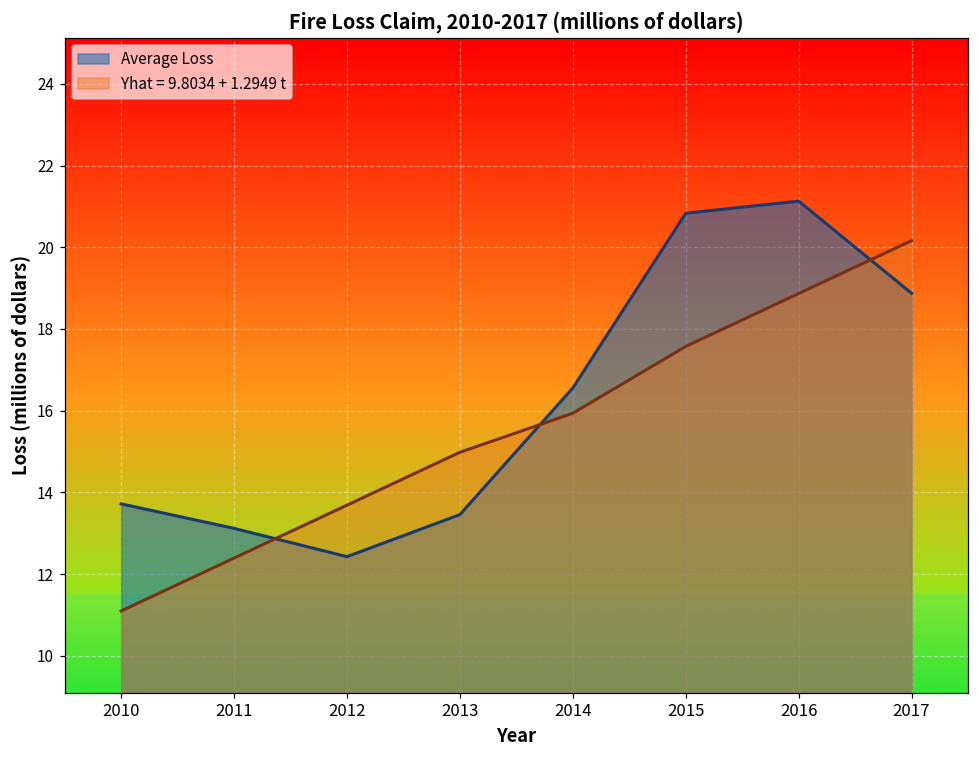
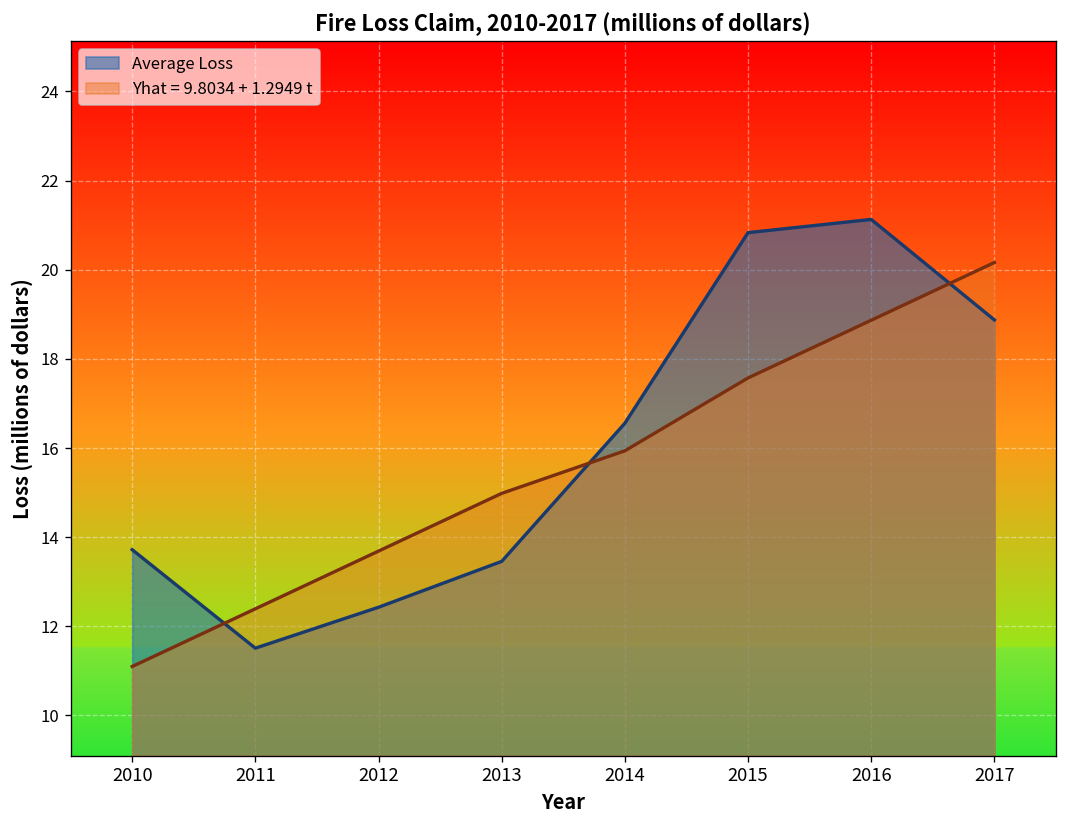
  {
    "Average Loss": {
      "2010": 13.7,
-     "2011": 13.1,
+     "2011": 11.5,
      "2012": 12.4,
      "2013": 13.5,
      "2014": 16.6,
      "2015": 20.8,
      "2016": 21.1,
      "2017": 18.9
    },
    "Yhat = 9.8034 + 1.2949 t": {
      "2010": 11.1,
      "2011": 12.4,
      "2012": 13.7,
      "2013": 15.0,
      "2014": 15.9,
      "2015": 17.6,
      "2016": 18.9,
      "2017": 20.2
    }
  }
